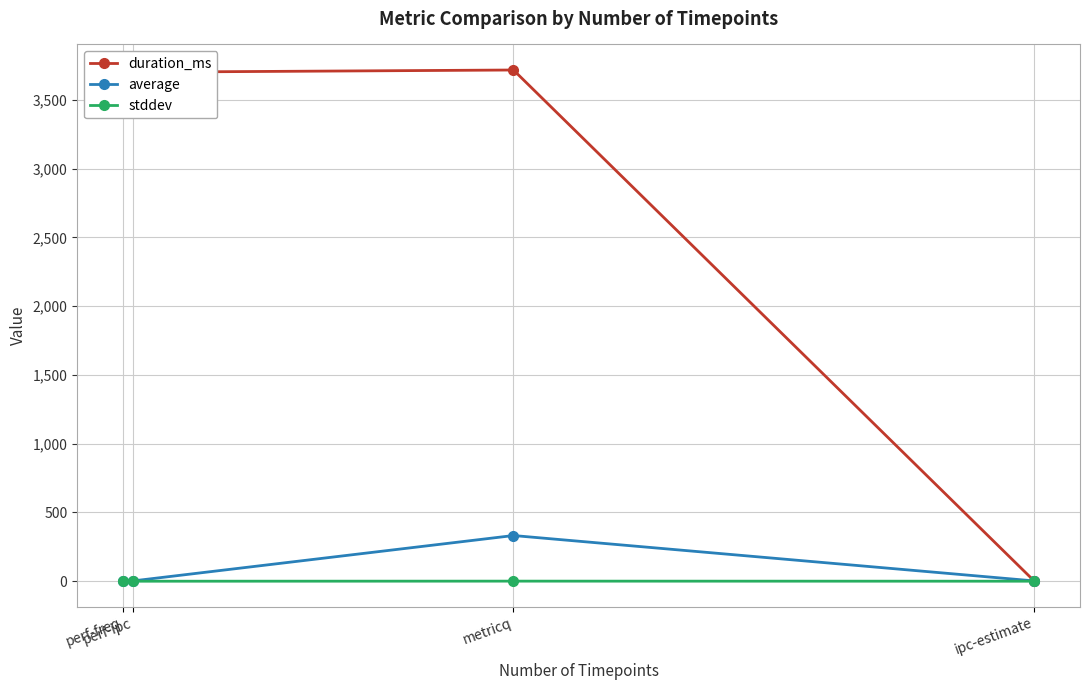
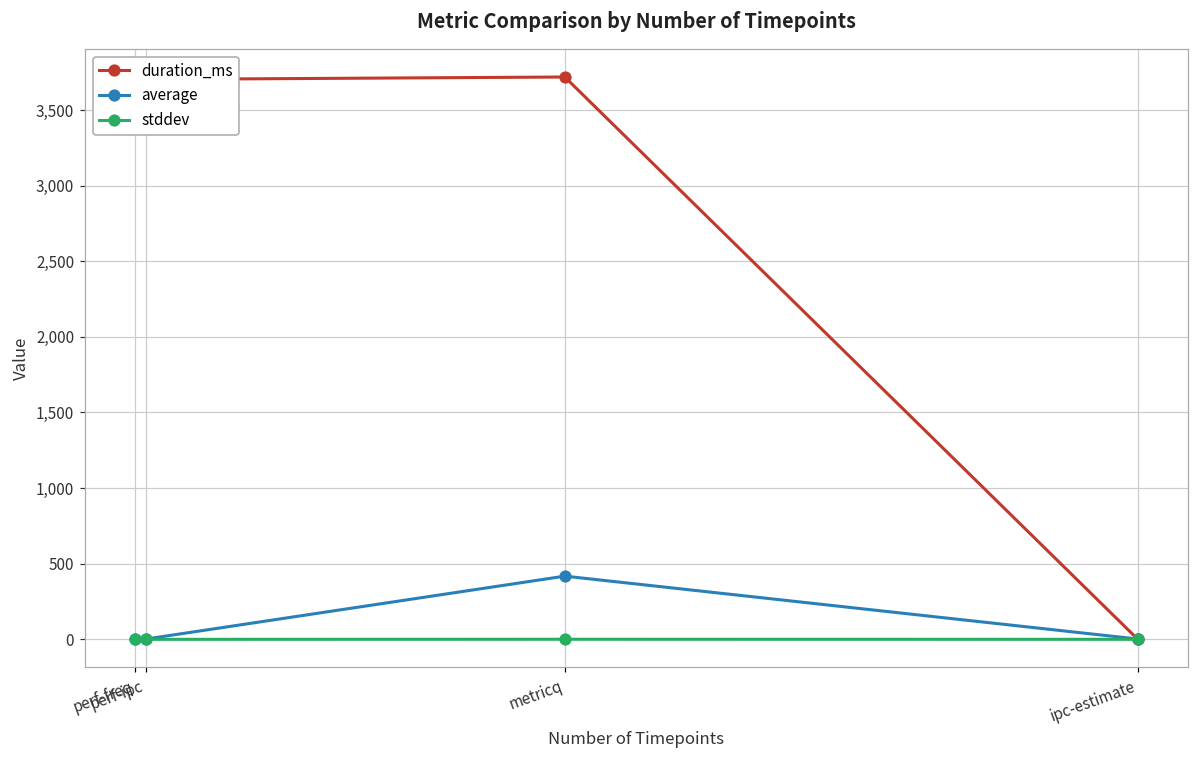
  {
    "duration_ms": {
      "metricq": "3,720"
    },
    "average": {
-     "metricq": "330"
+     "metricq": "420"
    },
    "stddev": {
      "metricq": "0"
    }
  }
